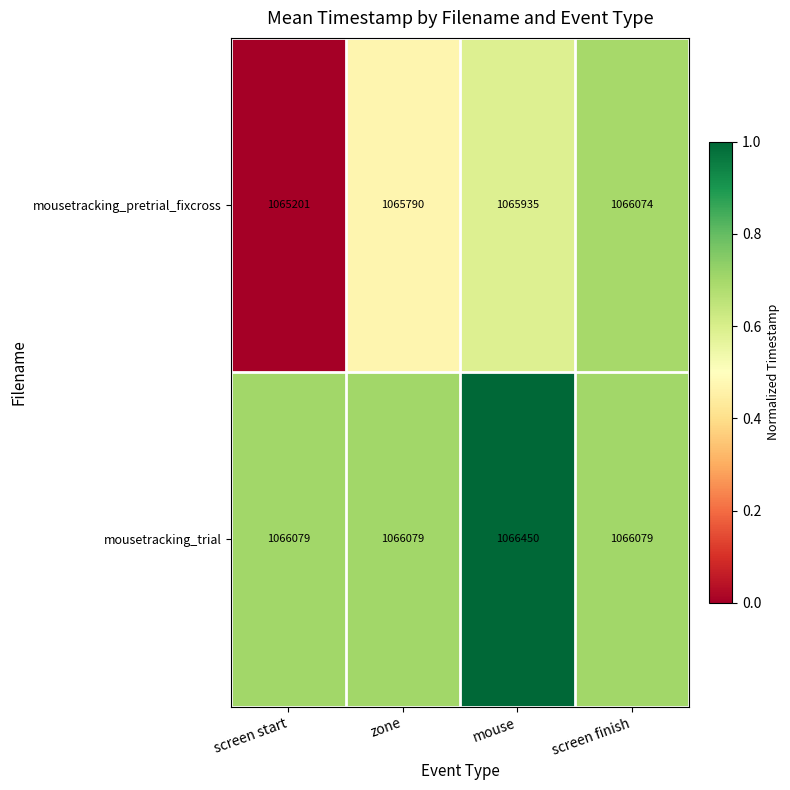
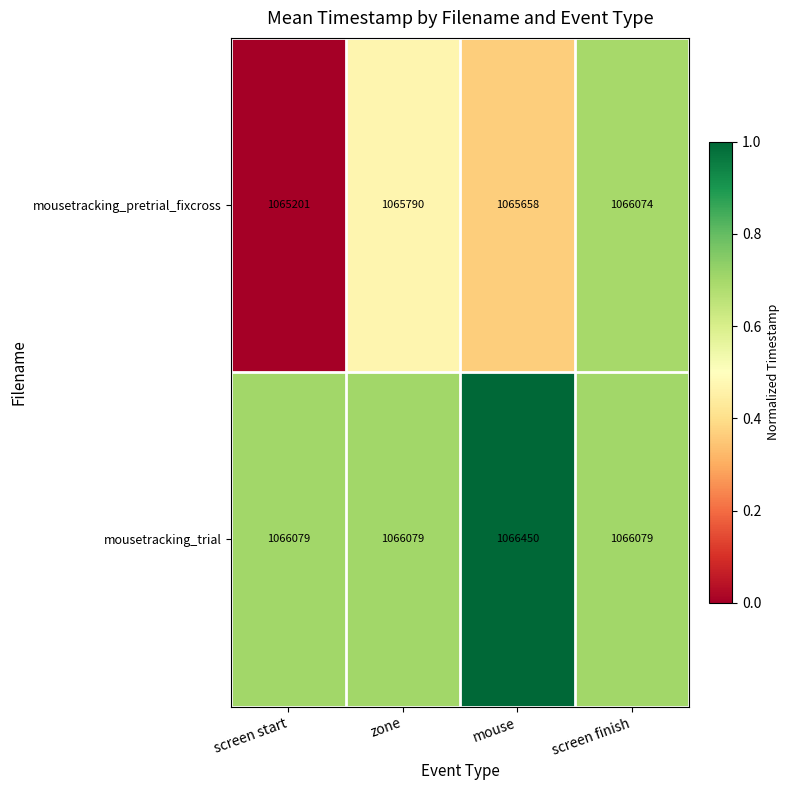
  {
    "mousetracking_pretrial_fixcross": {
      "screen start": 1065201,
      "zone": 1065790,
-     "mouse": 1065935,
+     "mouse": 1065658,
      "screen finish": 1066074
    },
    "mousetracking_trial": {
      "screen start": 1066079,
      "zone": 1066079,
      "mouse": 1066450,
      "screen finish": 1066079
    }
  }
